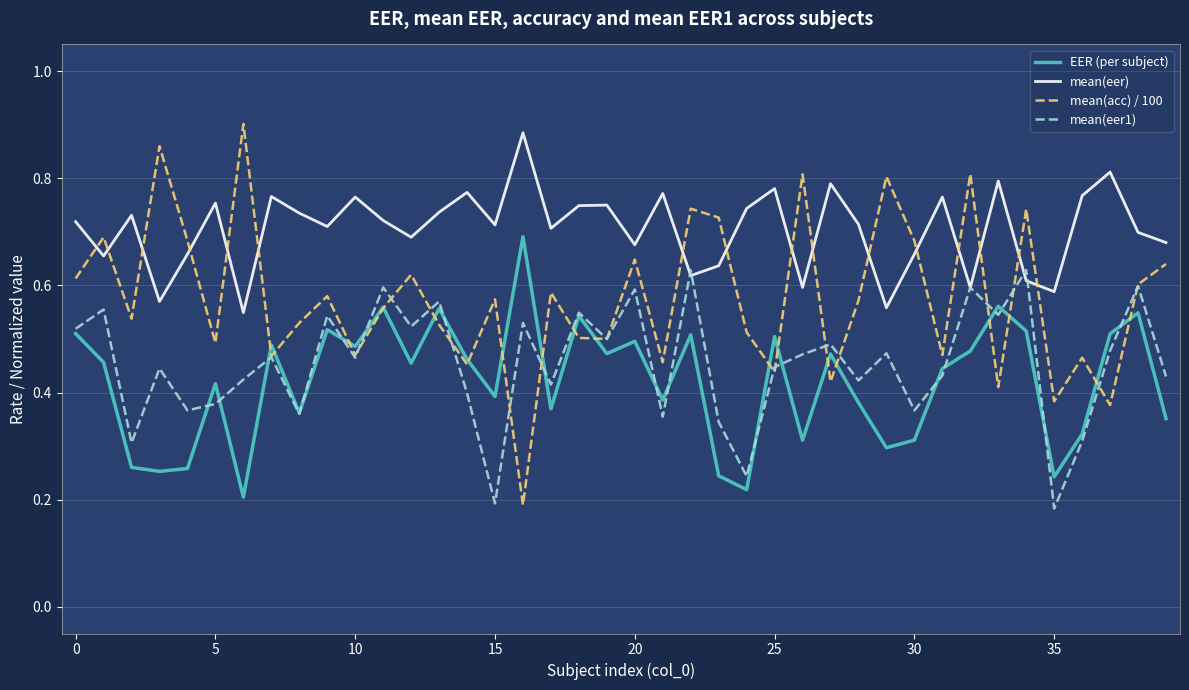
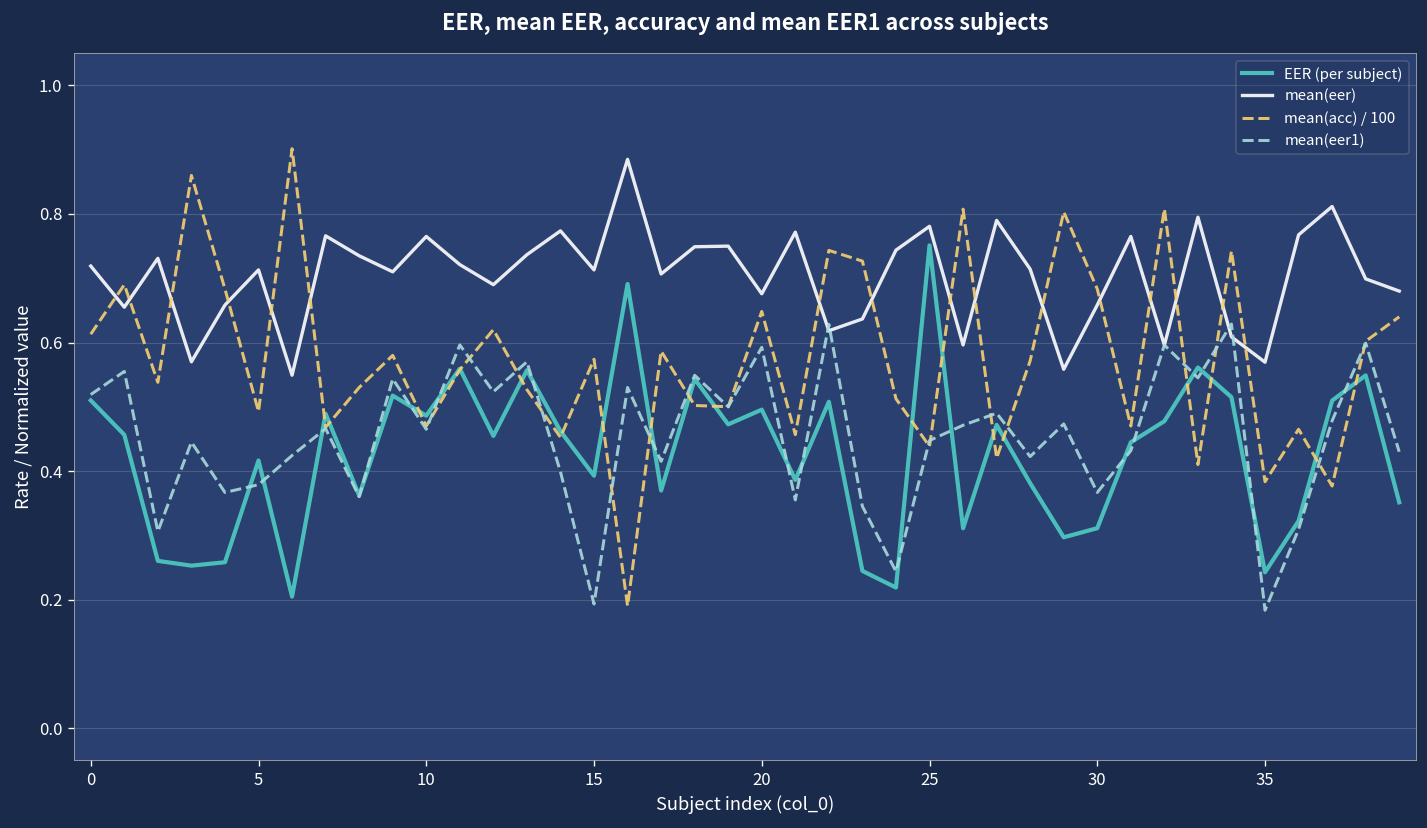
  {
    "EER (per subject)": {
      "0": 0.51,
      "5": 0.42,
      "10": 0.49,
      "15": 0.39,
      "20": 0.50,
-     "25": 0.50,
+     "25": 0.75,
      "30": 0.31,
      "35": 0.24
    },
    "mean(eer)": {
      "0": 0.72,
-     "5": 0.75,
+     "5": 0.71,
      "10": 0.77,
      "15": 0.71,
      "20": 0.68,
      "25": 0.78,
      "30": 0.66,
-     "35": 0.59
+     "35": 0.57
    },
    "mean(acc) / 100": {
      "0": 0.61,
      "5": 0.49,
      "10": 0.47,
      "15": 0.57,
      "20": 0.65,
      "25": 0.44,
      "30": 0.68,
      "35": 0.38
    },
    "mean(eer1)": {
      "0": 0.52,
      "5": 0.38,
      "10": 0.47,
      "15": 0.19,
      "20": 0.59,
      "25": 0.45,
      "30": 0.37,
      "35": 0.18
    }
  }
